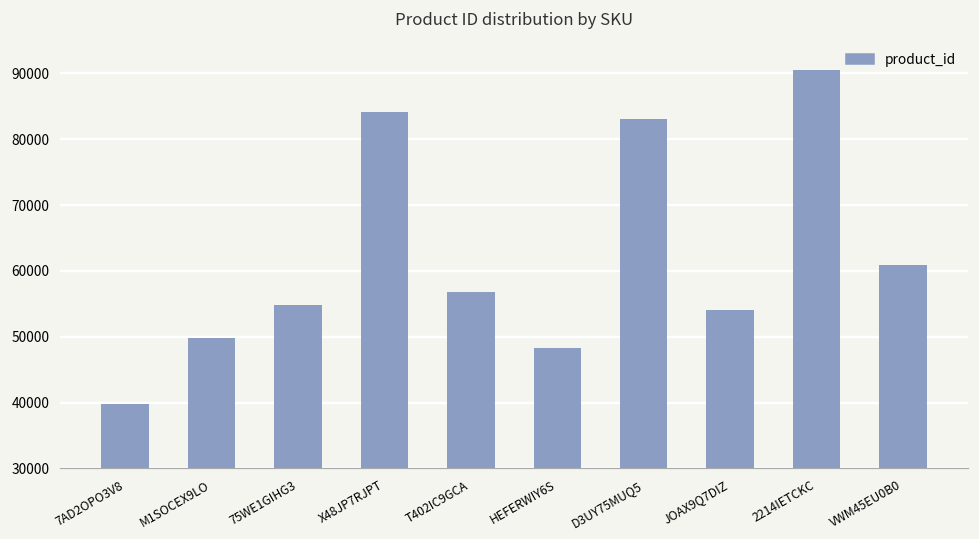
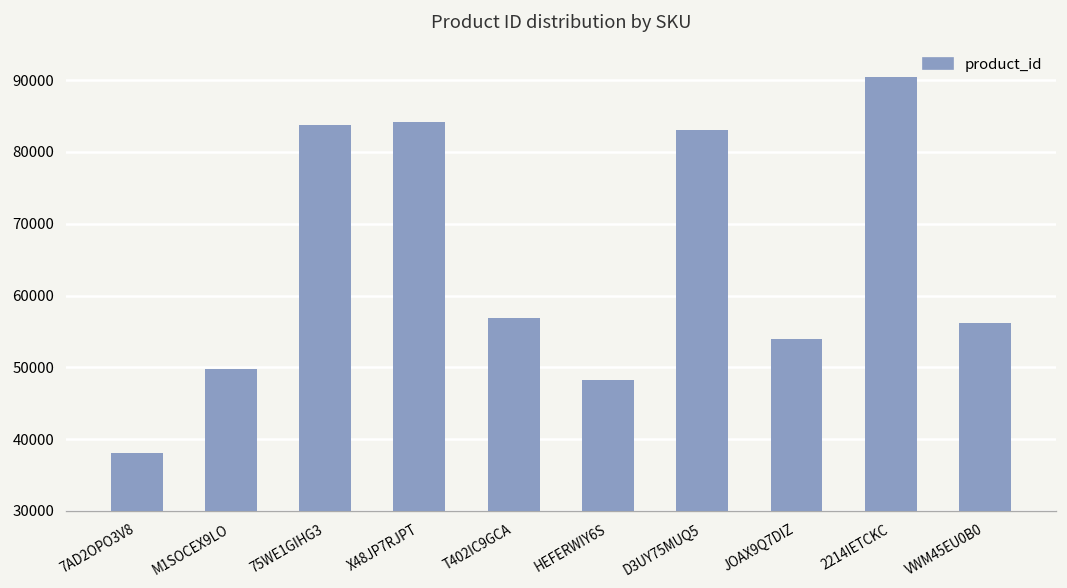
  {
-   "7AD2OPO3V8": 40000,
+   "7AD2OPO3V8": 38000,
    "M1SOCEX9LO": 50000,
-   "75WE1GIHG3": 55000,
+   "75WE1GIHG3": 84000,
    "X48JP7RJPT": 84000,
    "T402IC9GCA": 57000,
    "HEFERWIY6S": 48000,
    "D3UY75MUQ5": 83000,
    "JOAX9Q7DIZ": 54000,
    "2214IETCKC": 90000,
-   "VWM45EU0B0": 61000
+   "VWM45EU0B0": 56000
  }
